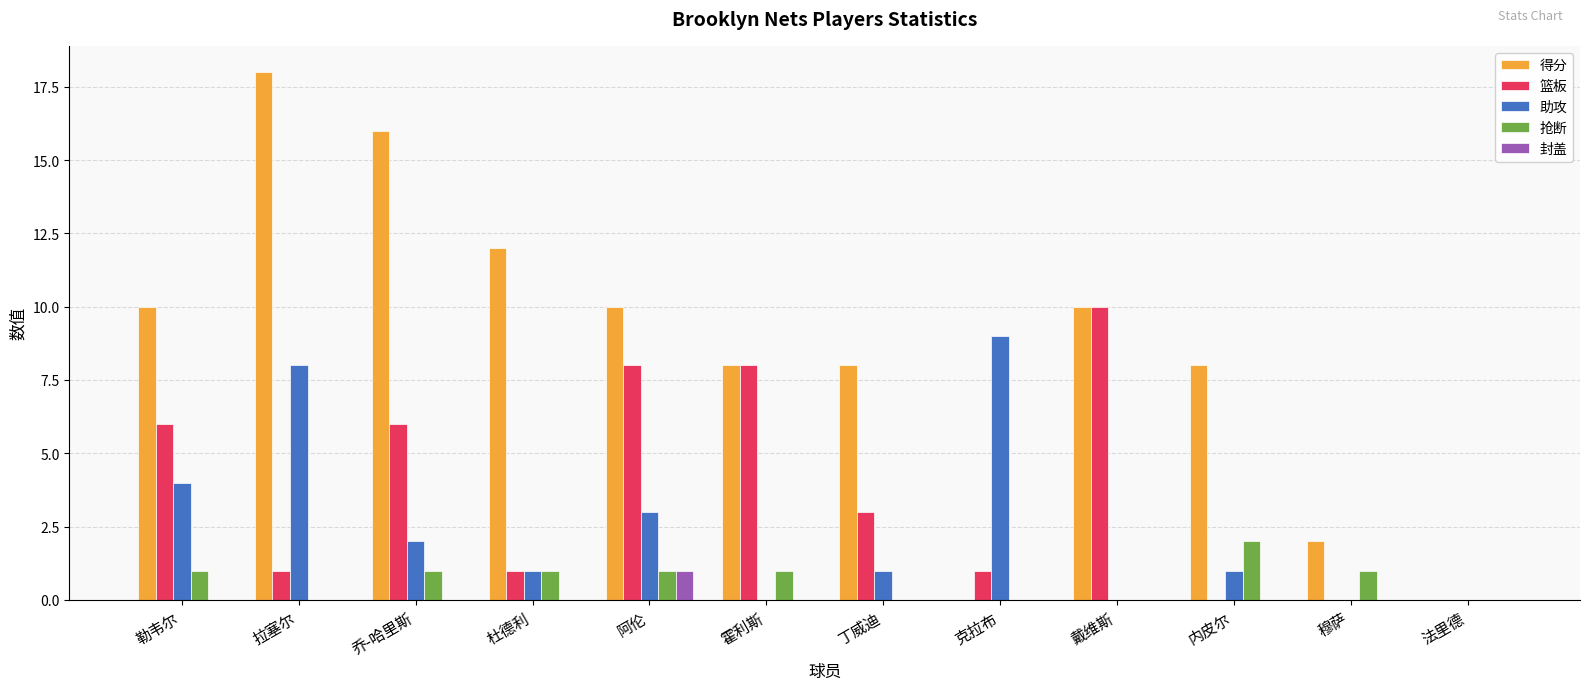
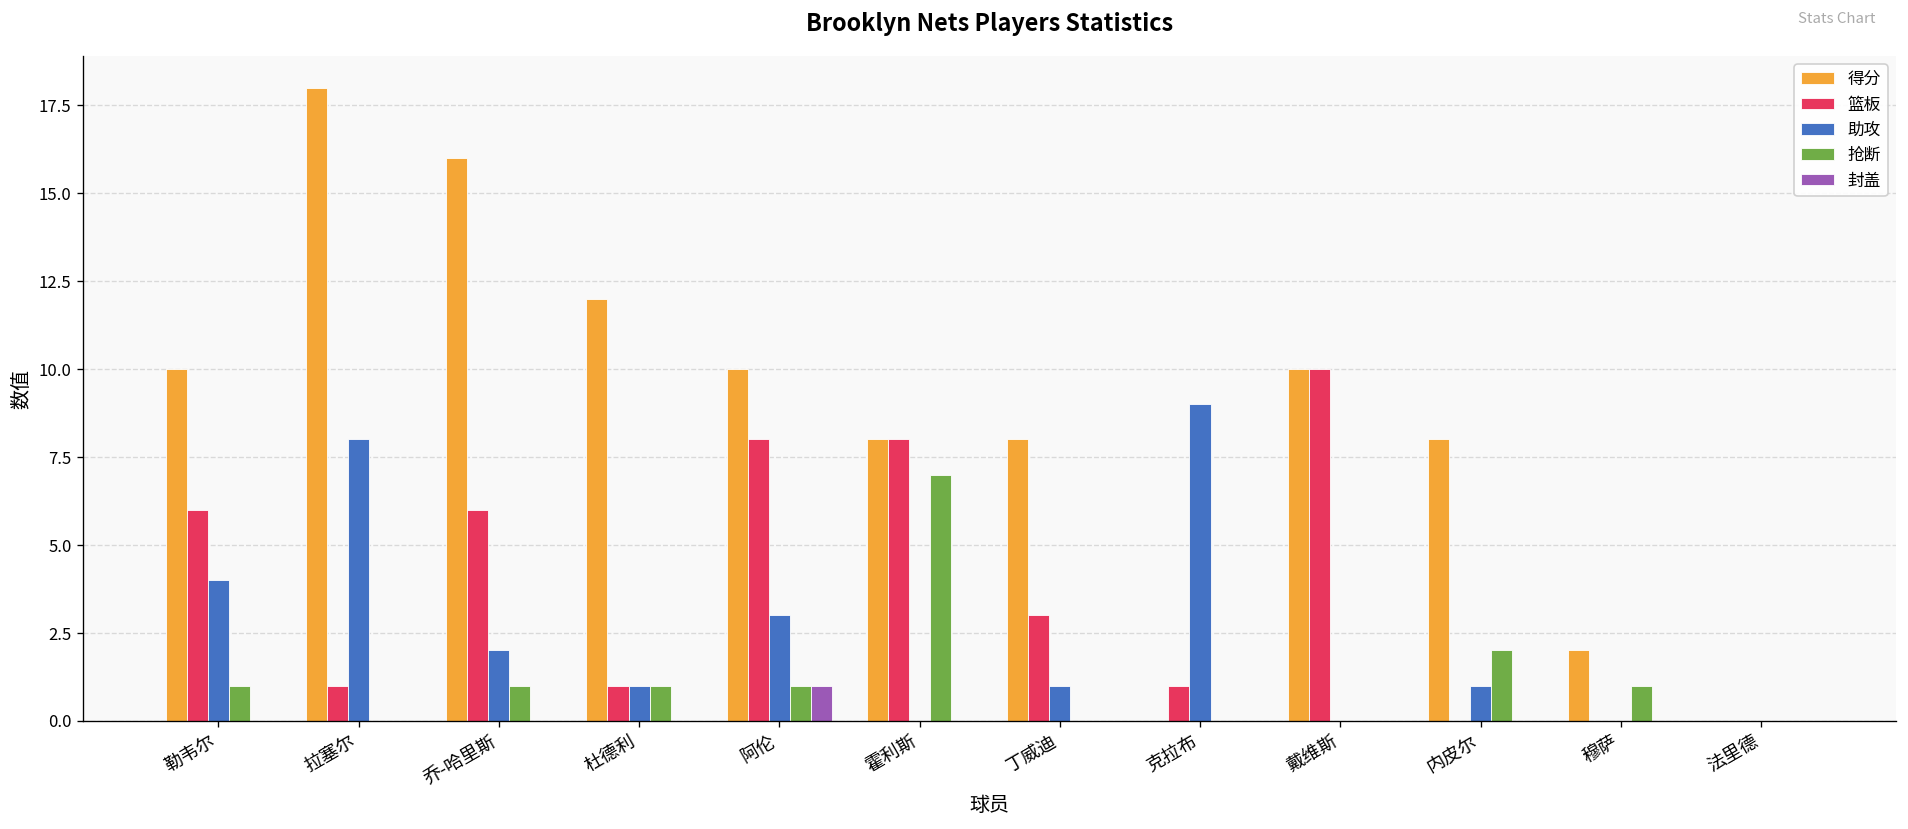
  {
    "得分": {
      "勒韦尔": 10,
      "拉塞尔": 18,
      "乔-哈里斯": 16,
      "杜德利": 12,
      "阿伦": 10,
      "霍利斯": 8,
      "丁威迪": 8,
      "克拉布": 0,
      "戴维斯": 10,
      "内皮尔": 8,
      "穆萨": 2,
      "法里德": 0
    },
    "篮板": {
      "勒韦尔": 6,
      "拉塞尔": 1,
      "乔-哈里斯": 6,
      "杜德利": 1,
      "阿伦": 8,
      "霍利斯": 8,
      "丁威迪": 3,
      "克拉布": 1,
      "戴维斯": 10,
      "内皮尔": 0,
      "穆萨": 0,
      "法里德": 0
    },
    "助攻": {
      "勒韦尔": 4,
      "拉塞尔": 8,
      "乔-哈里斯": 2,
      "杜德利": 1,
      "阿伦": 3,
      "霍利斯": 0,
      "丁威迪": 1,
      "克拉布": 9,
      "戴维斯": 0,
      "内皮尔": 1,
      "穆萨": 0,
      "法里德": 0
    },
    "抢断": {
      "勒韦尔": 1,
      "拉塞尔": 0,
      "乔-哈里斯": 1,
      "杜德利": 1,
      "阿伦": 1,
-     "霍利斯": 1,
+     "霍利斯": 7,
      "丁威迪": 0,
      "克拉布": 0,
      "戴维斯": 0,
      "内皮尔": 2,
      "穆萨": 1,
      "法里德": 0
    },
    "封盖": {
      "勒韦尔": 0,
      "拉塞尔": 0,
      "乔-哈里斯": 0,
      "杜德利": 0,
      "阿伦": 1,
      "霍利斯": 0,
      "丁威迪": 0,
      "克拉布": 0,
      "戴维斯": 0,
      "内皮尔": 0,
      "穆萨": 0,
      "法里德": 0
    }
  }
